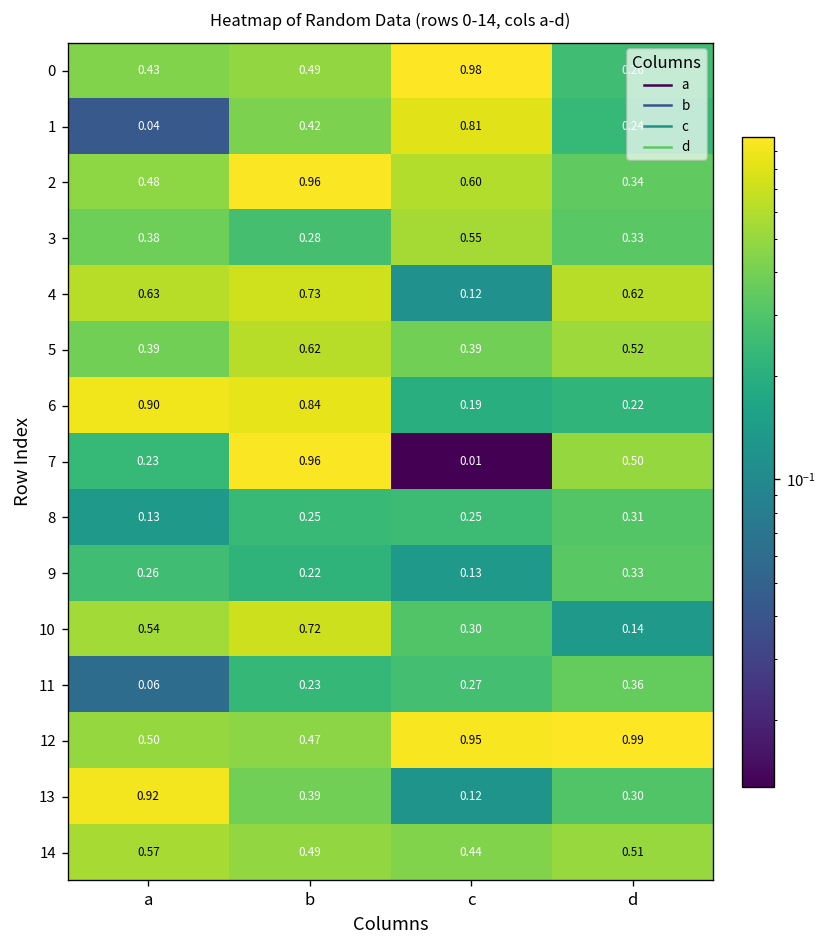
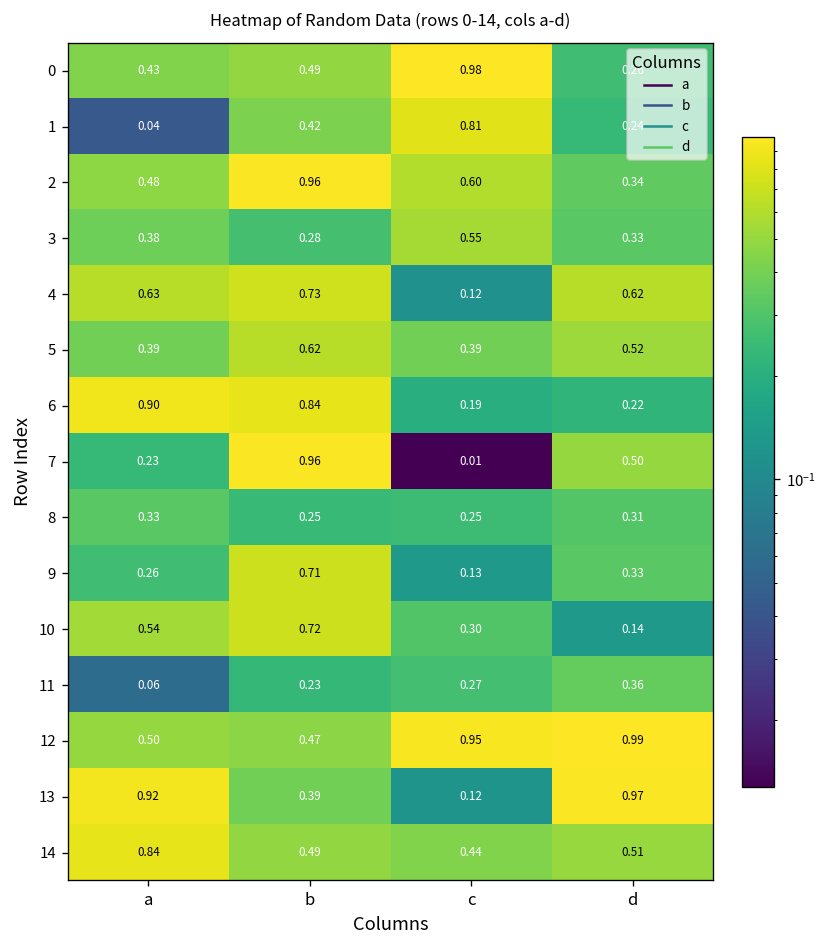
  {
    "0": {
      "a": 0.43,
      "b": 0.49,
      "c": 0.98
    },
    "1": {
      "a": 0.04,
      "b": 0.42,
      "c": 0.81
    },
    "2": {
      "a": 0.48,
      "b": 0.96,
      "c": 0.60,
      "d": 0.34
    },
    "3": {
      "a": 0.38,
      "b": 0.28,
      "c": 0.55,
      "d": 0.33
    },
    "4": {
      "a": 0.63,
      "b": 0.73,
      "c": 0.12,
      "d": 0.62
    },
    "5": {
      "a": 0.39,
      "b": 0.62,
      "c": 0.39,
      "d": 0.52
    },
    "6": {
      "a": 0.90,
      "b": 0.84,
      "c": 0.19,
      "d": 0.22
    },
    "7": {
      "a": 0.23,
      "b": 0.96,
      "c": 0.01,
      "d": 0.50
    },
    "8": {
-     "a": 0.13,
+     "a": 0.33,
      "b": 0.25,
      "c": 0.25,
      "d": 0.31
    },
    "9": {
      "a": 0.26,
-     "b": 0.22,
+     "b": 0.71,
      "c": 0.13,
      "d": 0.33
    },
    "10": {
      "a": 0.54,
      "b": 0.72,
      "c": 0.30,
      "d": 0.14
    },
    "11": {
      "a": 0.06,
      "b": 0.23,
      "c": 0.27,
      "d": 0.36
    },
    "12": {
      "a": 0.50,
      "b": 0.47,
      "c": 0.95,
      "d": 0.99
    },
    "13": {
      "a": 0.92,
      "b": 0.39,
      "c": 0.12,
-     "d": 0.30
+     "d": 0.97
    },
    "14": {
-     "a": 0.57,
+     "a": 0.84,
      "b": 0.49,
      "c": 0.44,
      "d": 0.51
    }
  }
